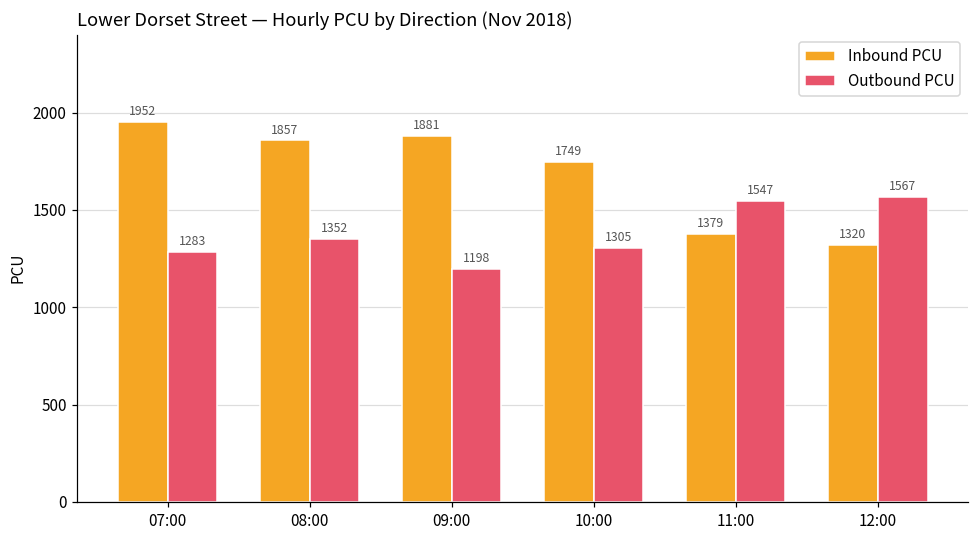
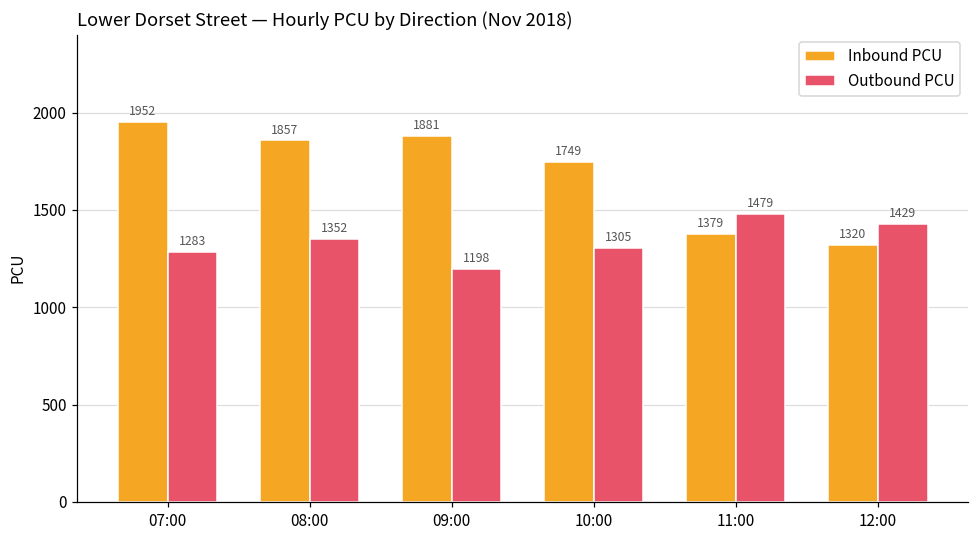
  {
    "Inbound PCU": {
      "07:00": 1952,
      "08:00": 1857,
      "09:00": 1881,
      "10:00": 1749,
      "11:00": 1379,
      "12:00": 1320
    },
    "Outbound PCU": {
      "07:00": 1283,
      "08:00": 1352,
      "09:00": 1198,
      "10:00": 1305,
-     "11:00": 1547,
-     "12:00": 1567
+     "11:00": 1479,
+     "12:00": 1429
    }
  }
